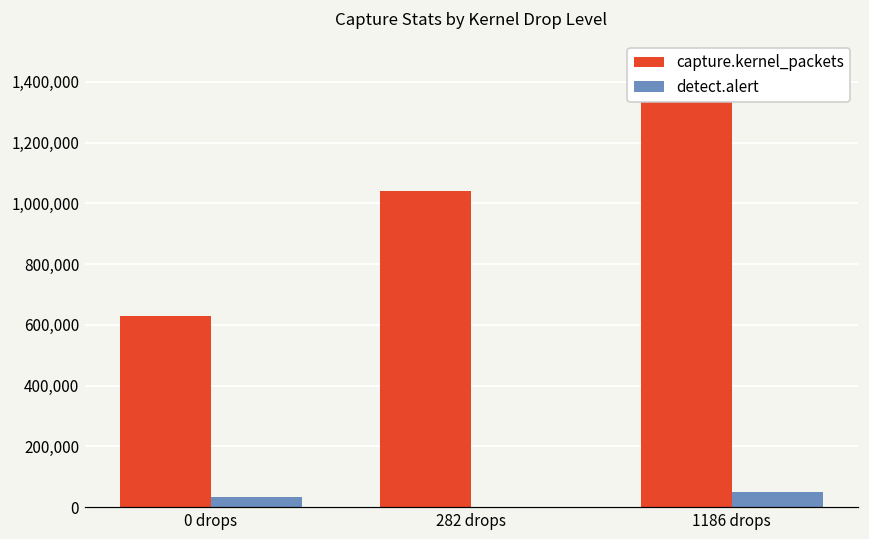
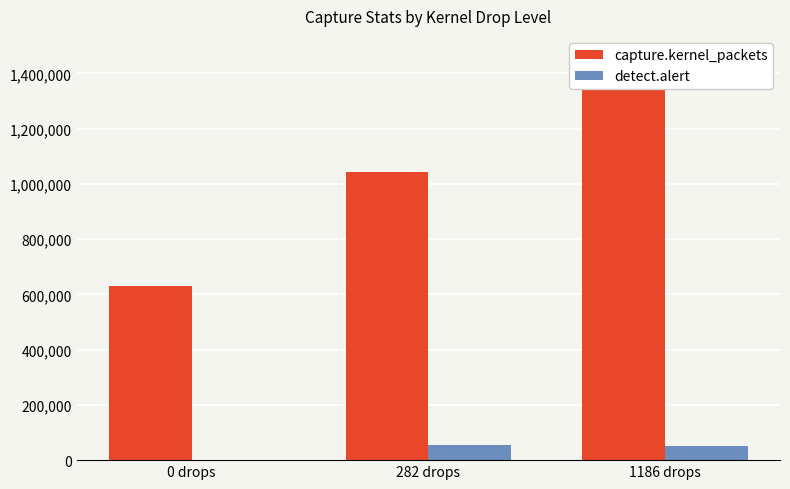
  {
    "capture.kernel_packets": {
      "0 drops": "630,000",
      "282 drops": "1,040,000"
    },
    "detect.alert": {
-     "0 drops": "30,000",
-     "282 drops": "0",
+     "0 drops": "0",
+     "282 drops": "50,000",
      "1186 drops": "50,000"
    }
  }
